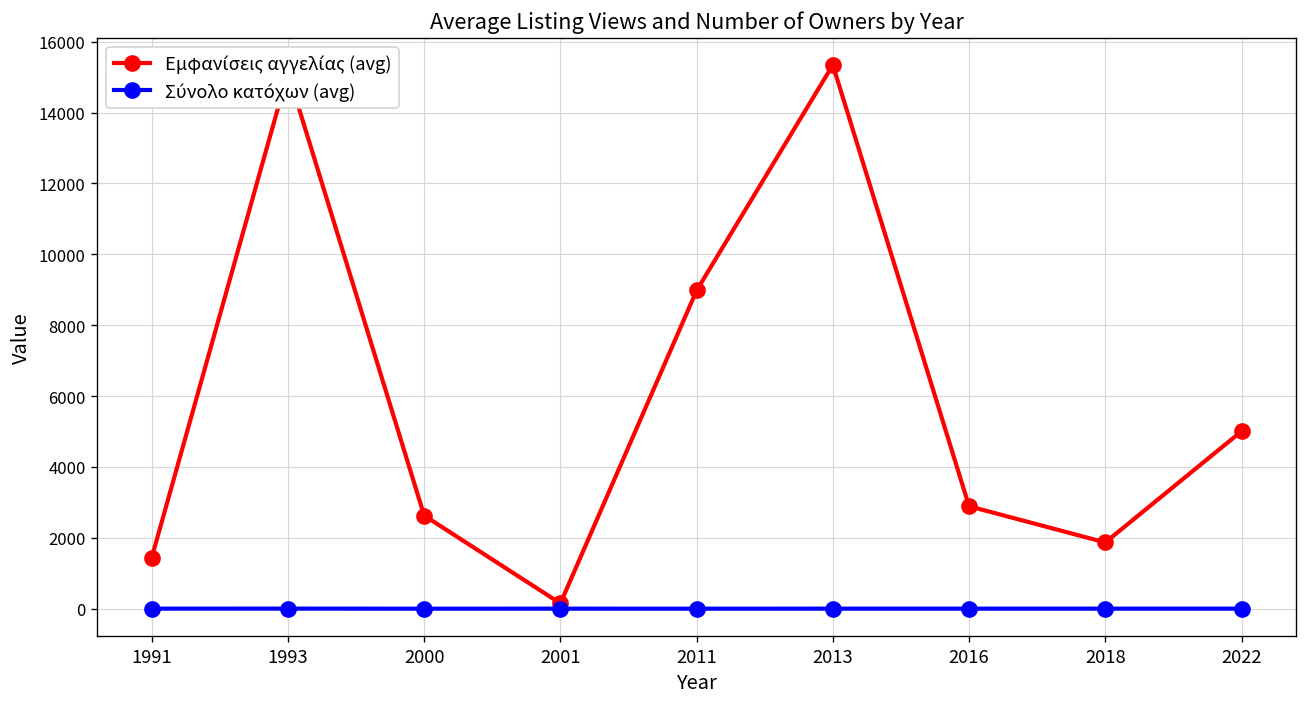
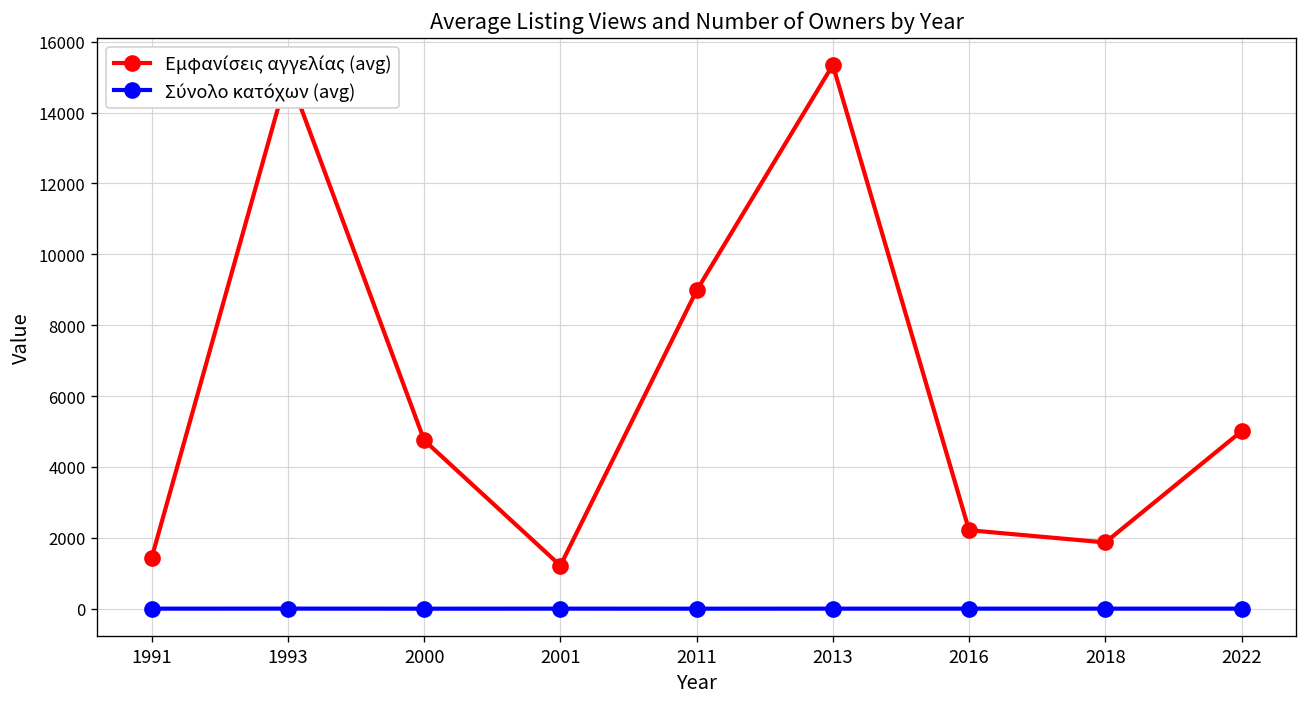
  {
    "Εμφανίσεις αγγελίας (avg)": {
      "1991": 1400,
-     "2000": 2600,
-     "2001": 100,
+     "2000": 4800,
+     "2001": 1200,
      "2011": 9000,
      "2013": 15300,
-     "2016": 2900,
+     "2016": 2200,
      "2018": 1900,
      "2022": 5000
    },
    "Σύνολο κατόχων (avg)": {
      "1991": 0,
      "1993": 0,
      "2000": 0,
      "2001": 0,
      "2011": 0,
      "2013": 0,
      "2016": 0,
      "2018": 0,
      "2022": 0
    }
  }
